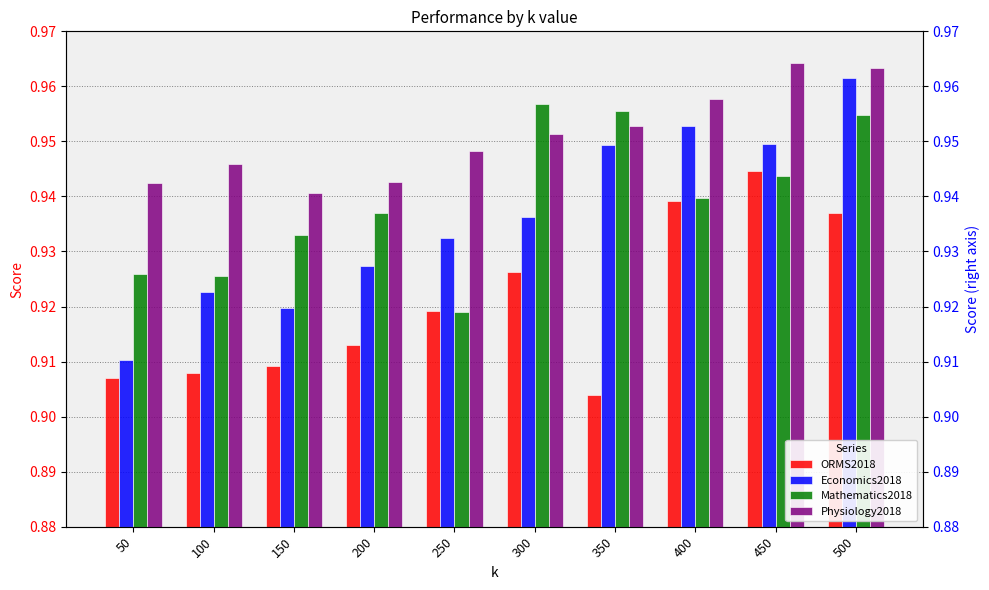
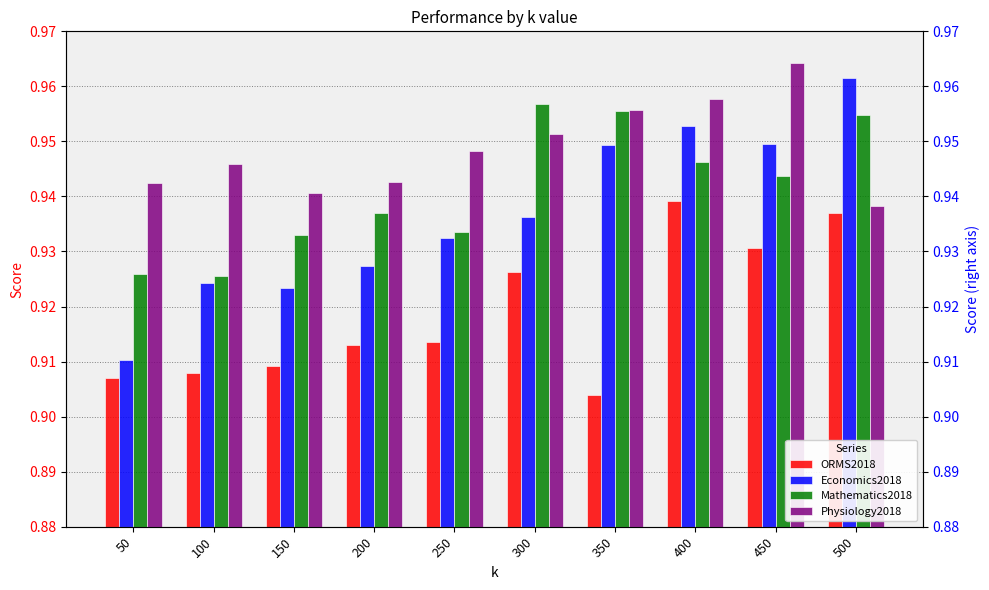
  {
    "ORMS2018": {
      "50": 0.907,
      "100": 0.908,
      "150": 0.909,
      "200": 0.913,
-     "250": 0.919,
+     "250": 0.914,
      "300": 0.926,
      "350": 0.904,
      "400": 0.939,
-     "450": 0.945,
+     "450": 0.931,
      "500": 0.937
    },
    "Economics2018": {
      "50": 0.910,
-     "100": 0.923,
-     "150": 0.920,
+     "100": 0.924,
+     "150": 0.923,
      "200": 0.927,
      "250": 0.932,
      "300": 0.936,
      "350": 0.949,
      "400": 0.953,
      "450": 0.949,
      "500": 0.962
    },
    "Mathematics2018": {
      "50": 0.926,
      "100": 0.926,
      "150": 0.933,
      "200": 0.937,
-     "250": 0.919,
+     "250": 0.933,
      "300": 0.957,
      "350": 0.956,
-     "400": 0.940,
+     "400": 0.946,
      "450": 0.944,
      "500": 0.955
    },
    "Physiology2018": {
      "50": 0.942,
      "100": 0.946,
      "150": 0.941,
      "200": 0.943,
      "250": 0.948,
      "300": 0.951,
-     "350": 0.953,
+     "350": 0.956,
      "400": 0.958,
      "450": 0.964,
-     "500": 0.963
+     "500": 0.938
    }
  }
